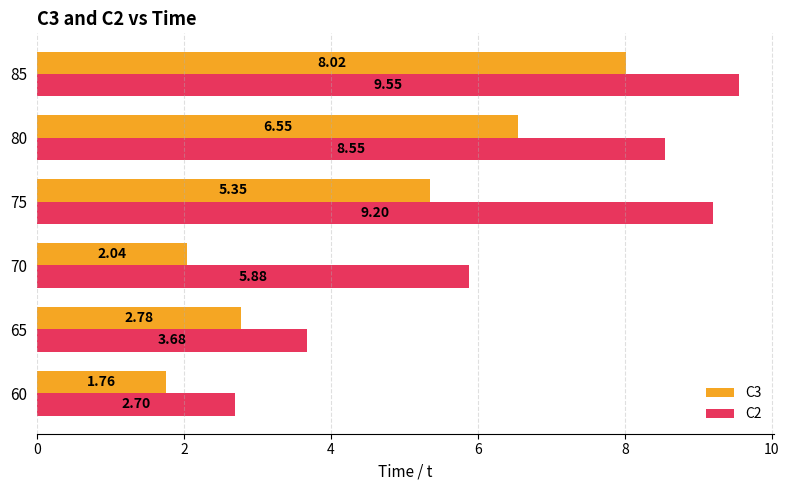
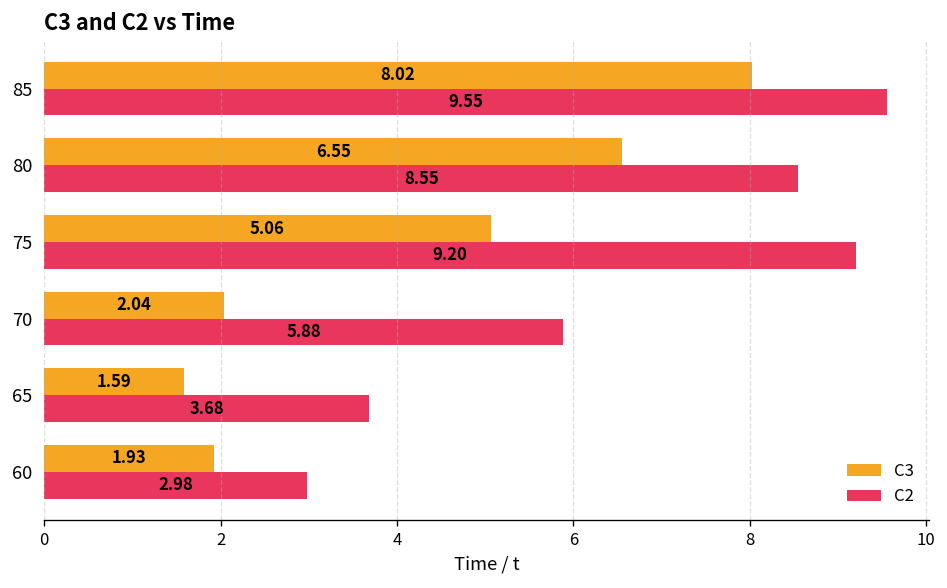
  {
    "C3": {
      "85": 8.02,
      "80": 6.55,
-     "75": 5.35,
+     "75": 5.06,
      "70": 2.04,
-     "65": 2.78,
-     "60": 1.76
+     "65": 1.59,
+     "60": 1.93
    },
    "C2": {
      "85": 9.55,
      "80": 8.55,
      "75": 9.20,
      "70": 5.88,
      "65": 3.68,
-     "60": 2.70
+     "60": 2.98
    }
  }
